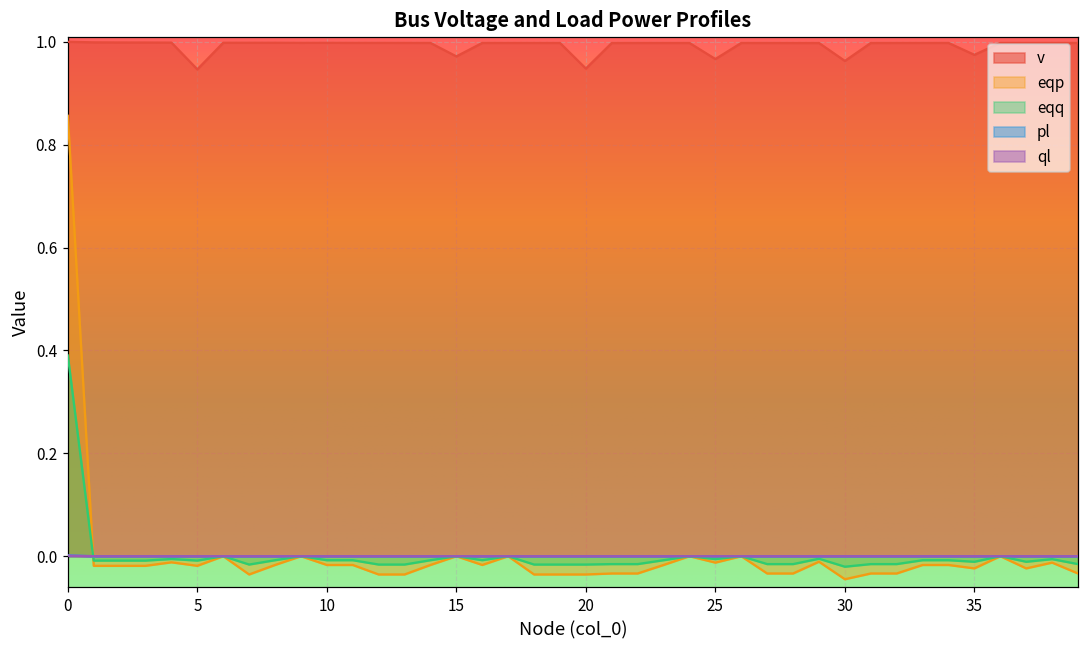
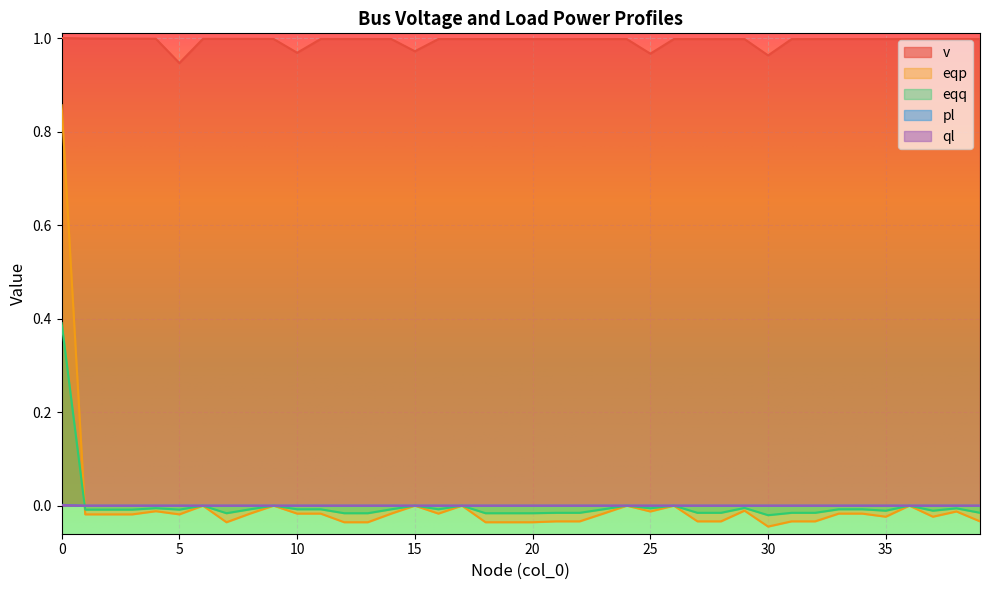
  {
    "v": {
      "0": 1.00,
      "5": 0.95,
-     "10": 1.00,
+     "10": 0.97,
      "15": 0.97,
-     "20": 0.95,
+     "20": 1.00,
      "25": 0.97,
      "30": 0.96,
-     "35": 0.97
+     "35": 1.00
    },
    "ql": {
      "0": 0.00
    }
  }
